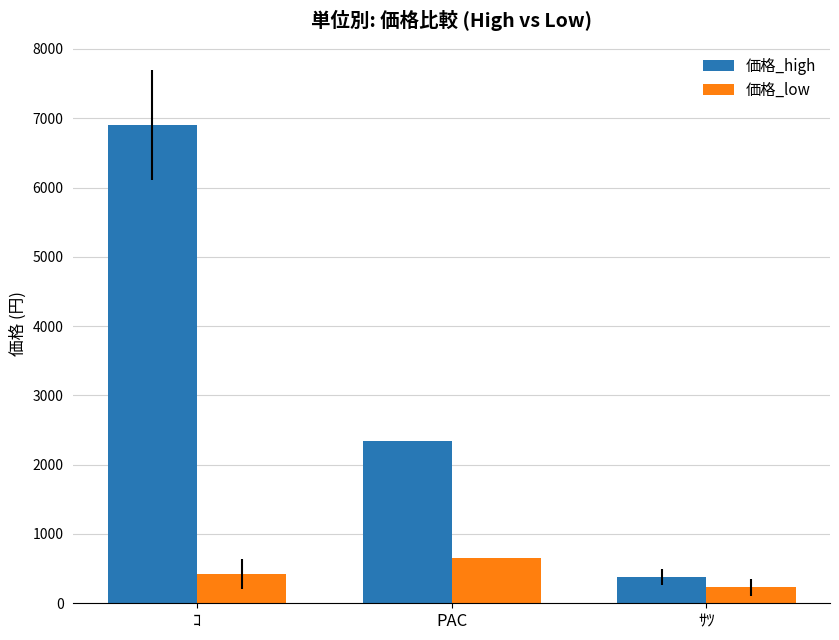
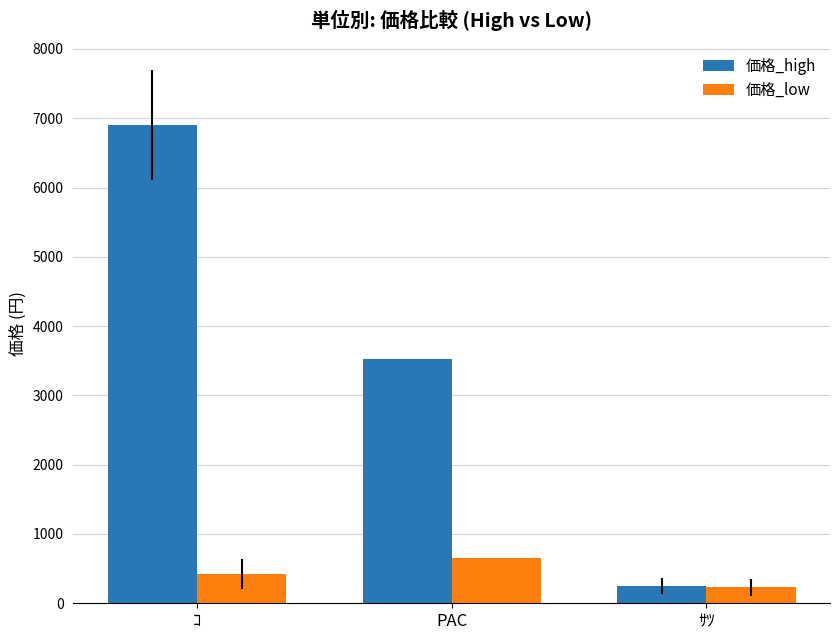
  {
    "価格_high": {
      "ｺ": 6900,
-     "PAC": 2300,
-     "ｻﾂ": 400
+     "PAC": 3500,
+     "ｻﾂ": 300
    },
    "価格_low": {
      "ｺ": 400,
      "PAC": 700,
      "ｻﾂ": 200
    }
  }
